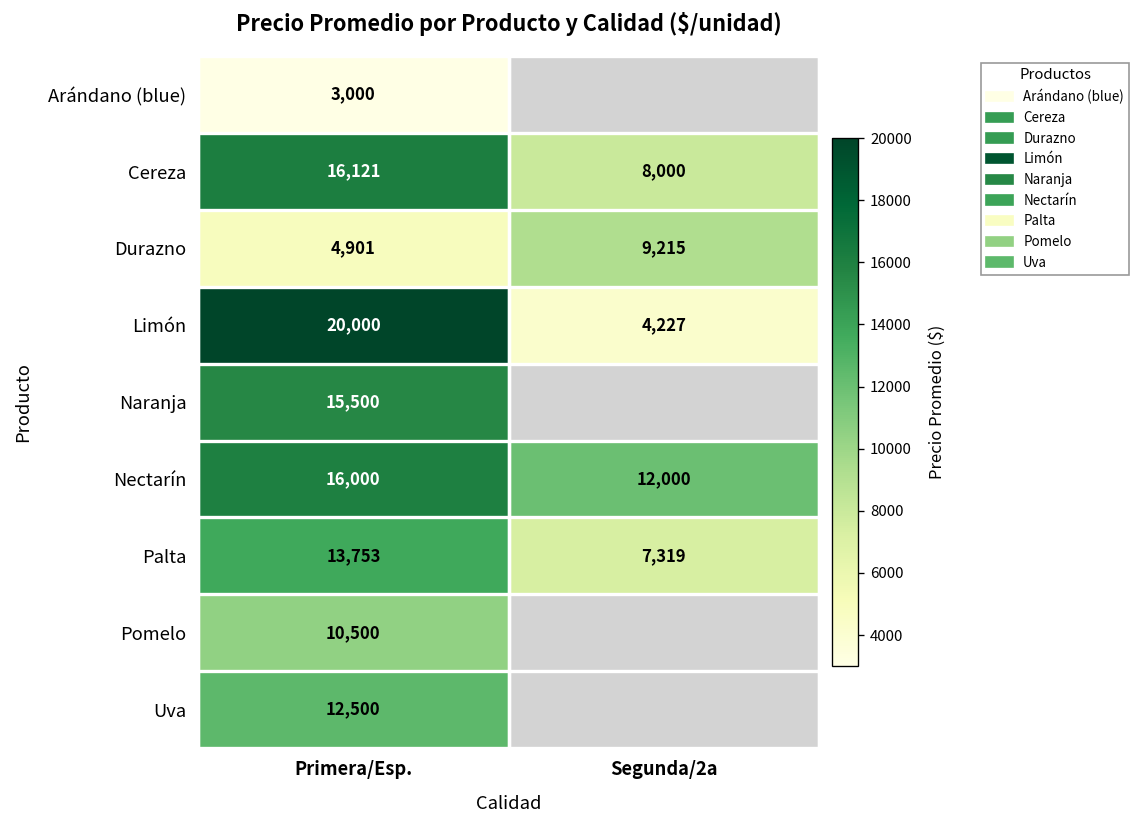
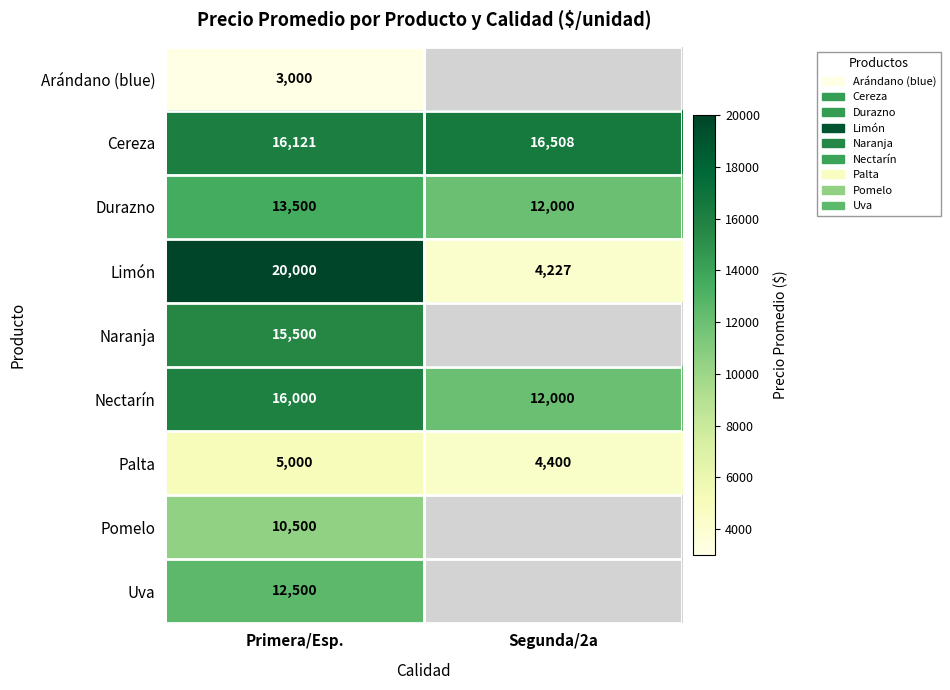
  {
    "Arándano (blue)": {
      "Primera/Esp.": "3,000"
    },
    "Cereza": {
      "Primera/Esp.": "16,121",
-     "Segunda/2a": "8,000"
+     "Segunda/2a": "16,508"
    },
    "Durazno": {
-     "Primera/Esp.": "4,901",
-     "Segunda/2a": "9,215"
+     "Primera/Esp.": "13,500",
+     "Segunda/2a": "12,000"
    },
    "Limón": {
      "Primera/Esp.": "20,000",
      "Segunda/2a": "4,227"
    },
    "Naranja": {
      "Primera/Esp.": "15,500"
    },
    "Nectarín": {
      "Primera/Esp.": "16,000",
      "Segunda/2a": "12,000"
    },
    "Palta": {
-     "Primera/Esp.": "13,753",
-     "Segunda/2a": "7,319"
+     "Primera/Esp.": "5,000",
+     "Segunda/2a": "4,400"
    },
    "Pomelo": {
      "Primera/Esp.": "10,500"
    },
    "Uva": {
      "Primera/Esp.": "12,500"
    }
  }
